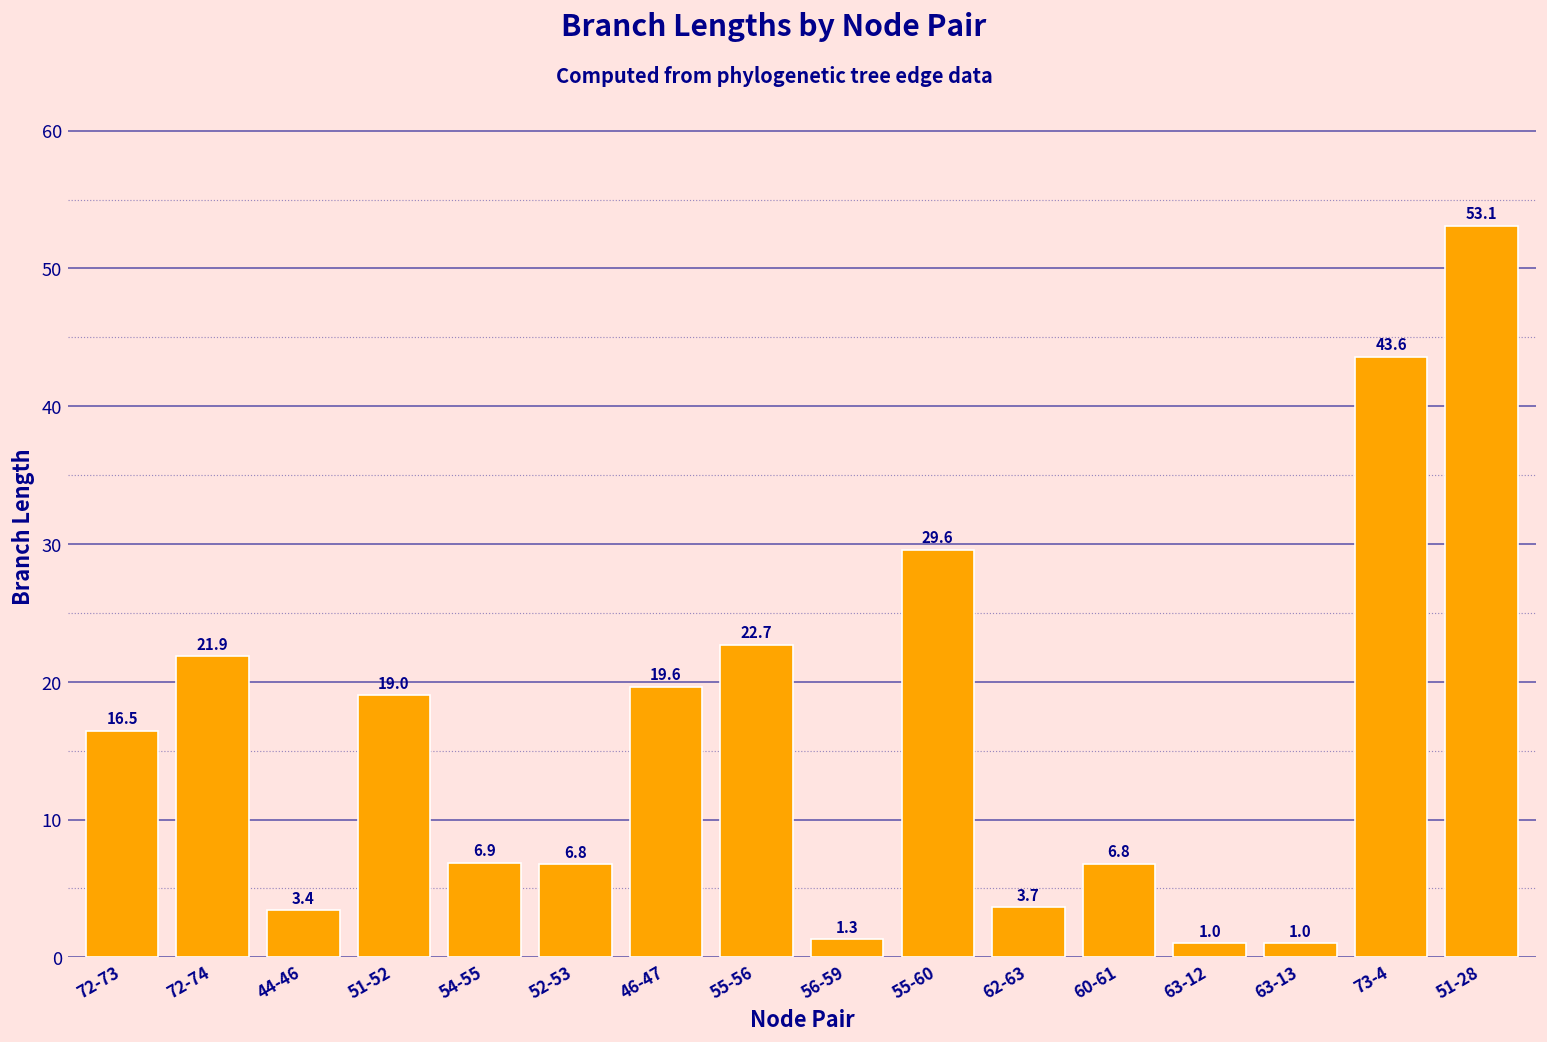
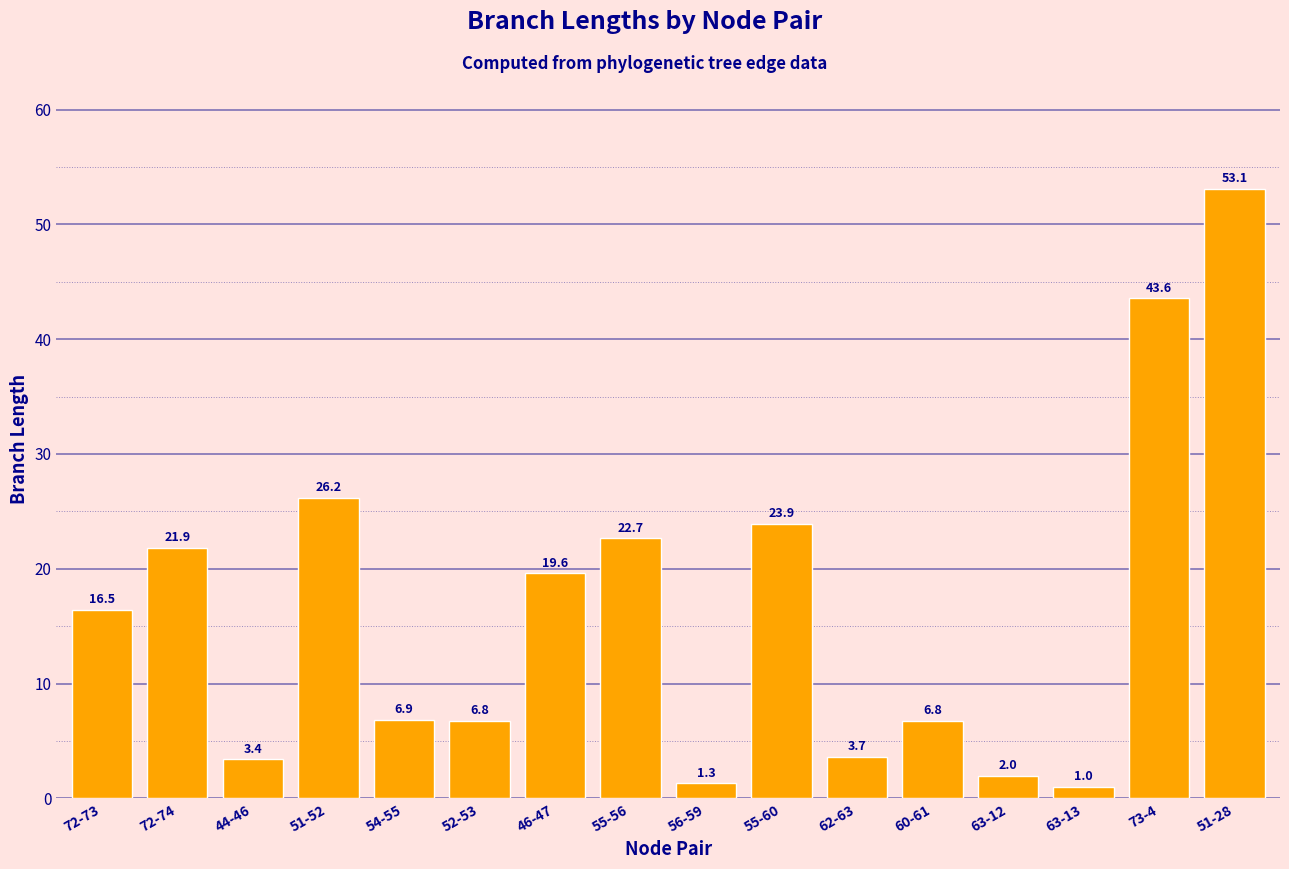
  {
    "72-73": 16.5,
    "72-74": 21.9,
    "44-46": 3.4,
-   "51-52": 19.0,
+   "51-52": 26.2,
    "54-55": 6.9,
    "52-53": 6.8,
    "46-47": 19.6,
    "55-56": 22.7,
    "56-59": 1.3,
-   "55-60": 29.6,
+   "55-60": 23.9,
    "62-63": 3.7,
    "60-61": 6.8,
-   "63-12": 1.0,
+   "63-12": 2.0,
    "63-13": 1.0,
    "73-4": 43.6,
    "51-28": 53.1
  }
